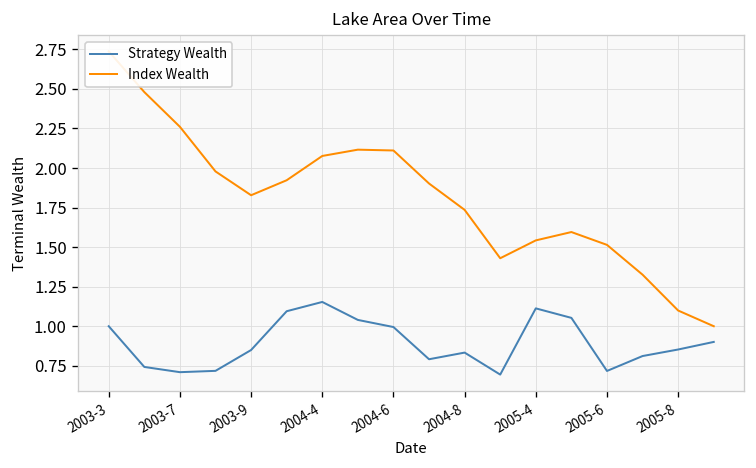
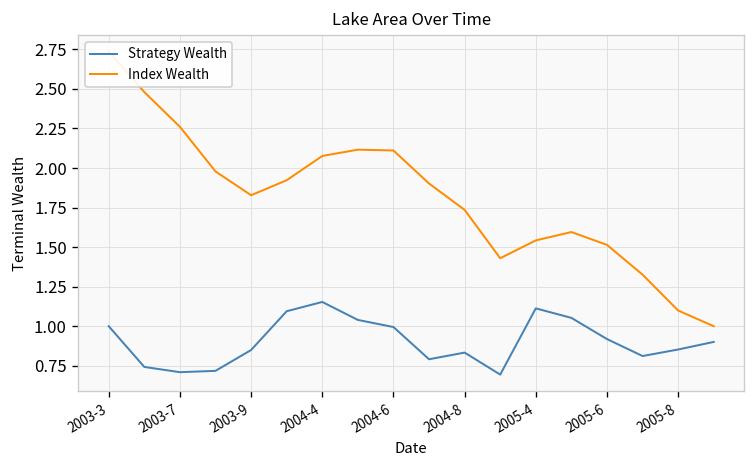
  {
    "Strategy Wealth": {
      "2003-3": 1.00,
      "2003-7": 0.71,
      "2003-9": 0.85,
      "2004-4": 1.15,
      "2004-6": 0.99,
      "2004-8": 0.83,
      "2005-4": 1.11,
-     "2005-6": 0.72,
+     "2005-6": 0.92,
      "2005-8": 0.85
    },
    "Index Wealth": {
      "2003-7": 2.26,
      "2003-9": 1.83,
      "2004-4": 2.08,
      "2004-6": 2.11,
      "2004-8": 1.74,
      "2005-4": 1.54,
      "2005-6": 1.51,
      "2005-8": 1.10
    }
  }
